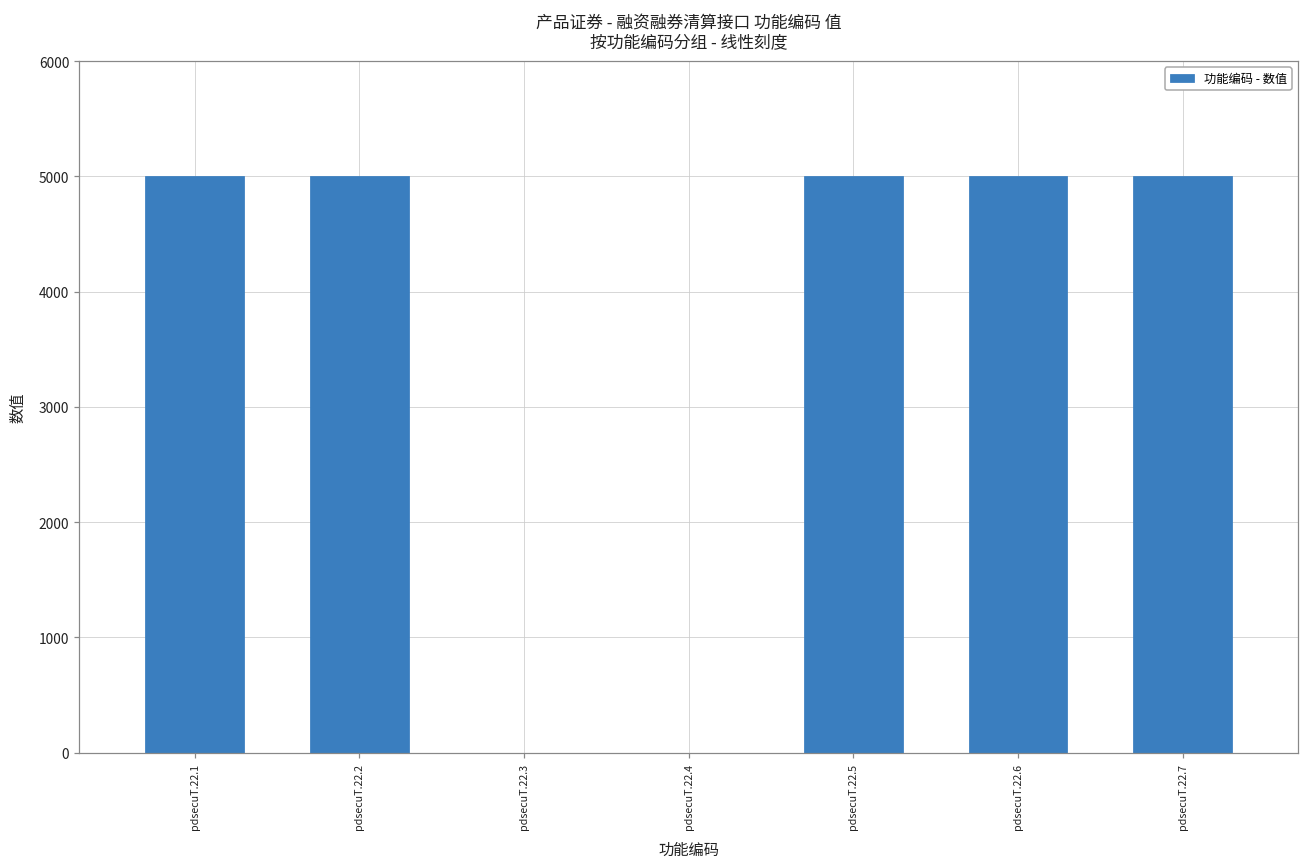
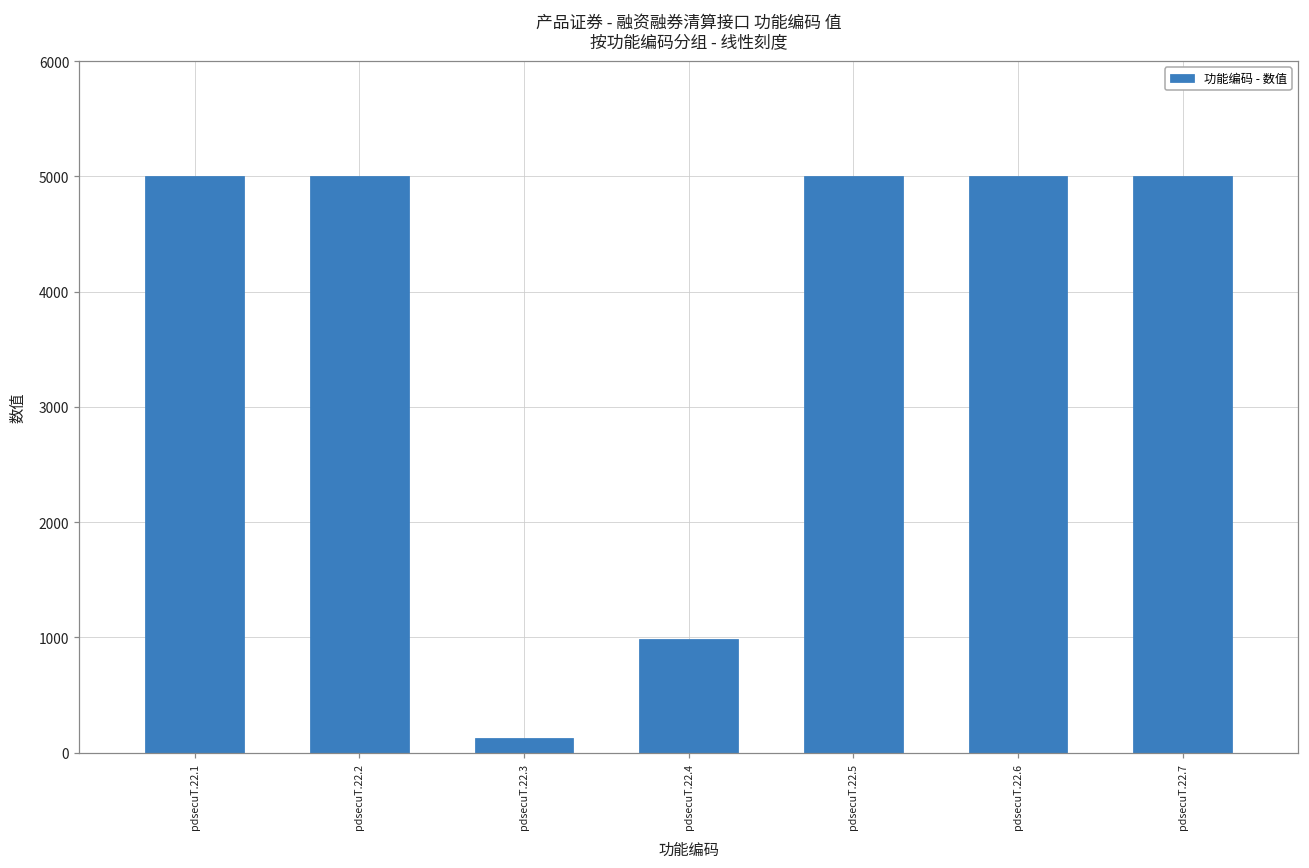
  {
    "pdsecuT.22.1": 5000,
    "pdsecuT.22.2": 5000,
-   "pdsecuT.22.3": 0,
-   "pdsecuT.22.4": 0,
+   "pdsecuT.22.3": 130,
+   "pdsecuT.22.4": 990,
    "pdsecuT.22.5": 5000,
    "pdsecuT.22.6": 5000,
    "pdsecuT.22.7": 5000
  }
